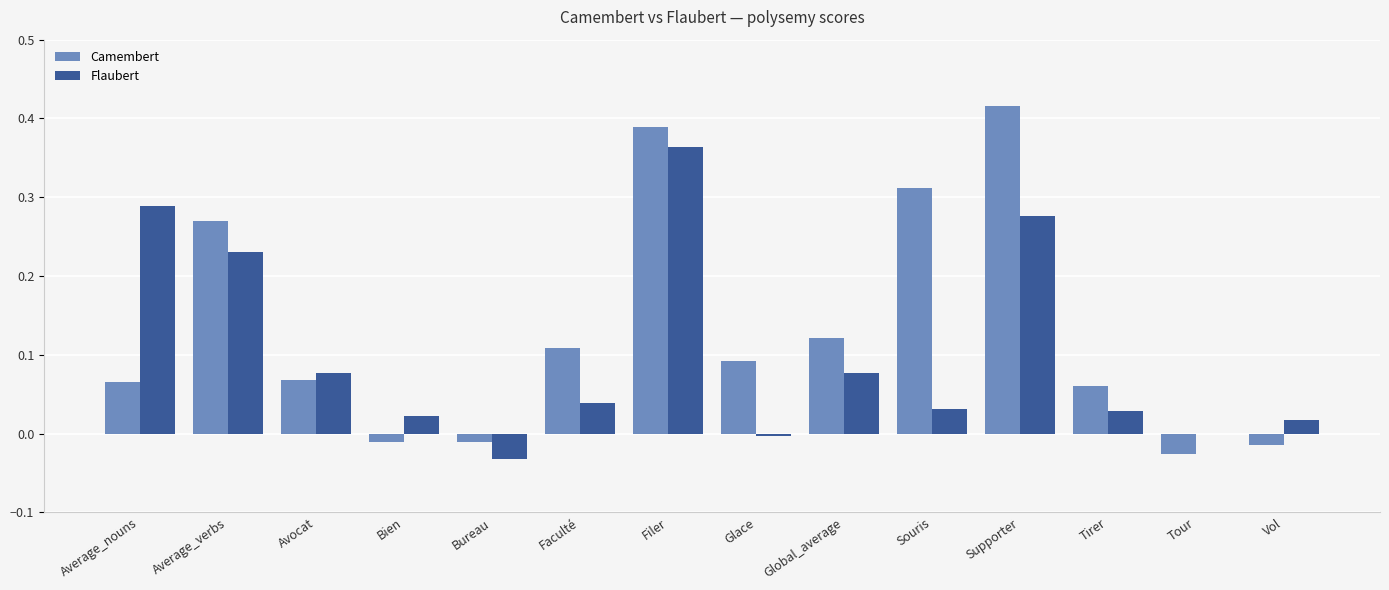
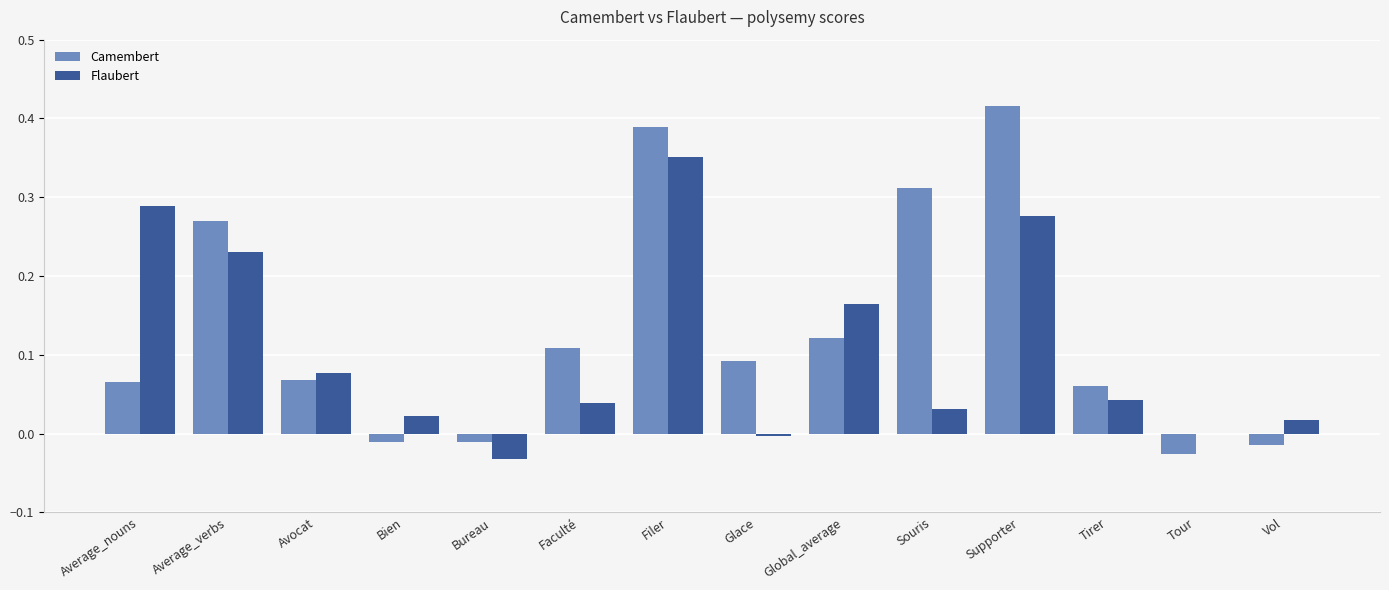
  {
    "Camembert": {
      "Average_nouns": 0.06,
      "Average_verbs": 0.27,
      "Avocat": 0.07,
      "Bien": -0.01,
      "Bureau": -0.01,
      "Faculté": 0.11,
      "Filer": 0.39,
      "Glace": 0.09,
      "Global_average": 0.12,
      "Souris": 0.31,
      "Supporter": 0.42,
      "Tirer": 0.06,
      "Tour": -0.03,
      "Vol": -0.01
    },
    "Flaubert": {
      "Average_nouns": 0.29,
      "Average_verbs": 0.23,
      "Avocat": 0.08,
      "Bien": 0.02,
      "Bureau": -0.03,
      "Faculté": 0.04,
-     "Filer": 0.36,
+     "Filer": 0.35,
      "Glace": 0.00,
-     "Global_average": 0.08,
+     "Global_average": 0.16,
      "Souris": 0.03,
      "Supporter": 0.28,
-     "Tirer": 0.03,
+     "Tirer": 0.04,
      "Tour": 0.00,
      "Vol": 0.02
    }
  }
